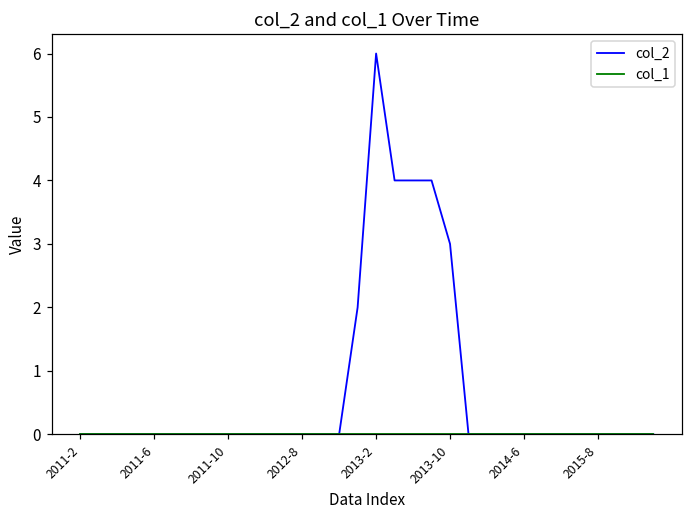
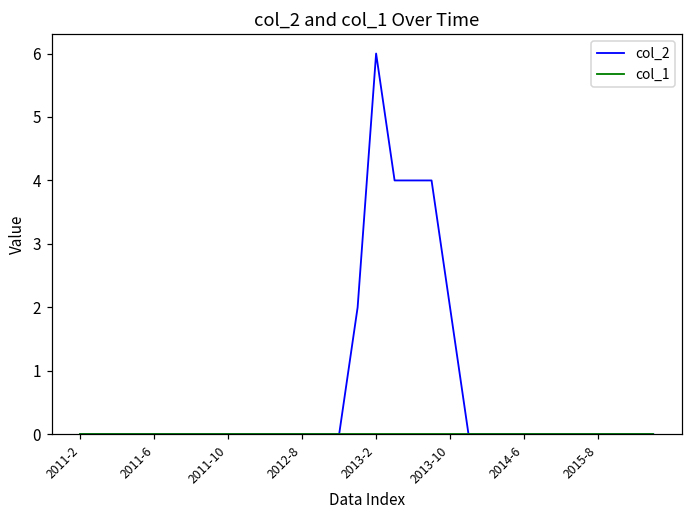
  {
    "col_2": {
      "2013-2": 6,
-     "2013-10": 3
+     "2013-10": 2
    },
    "col_1": {
      "2013-2": 0,
      "2013-10": 0
    }
  }
